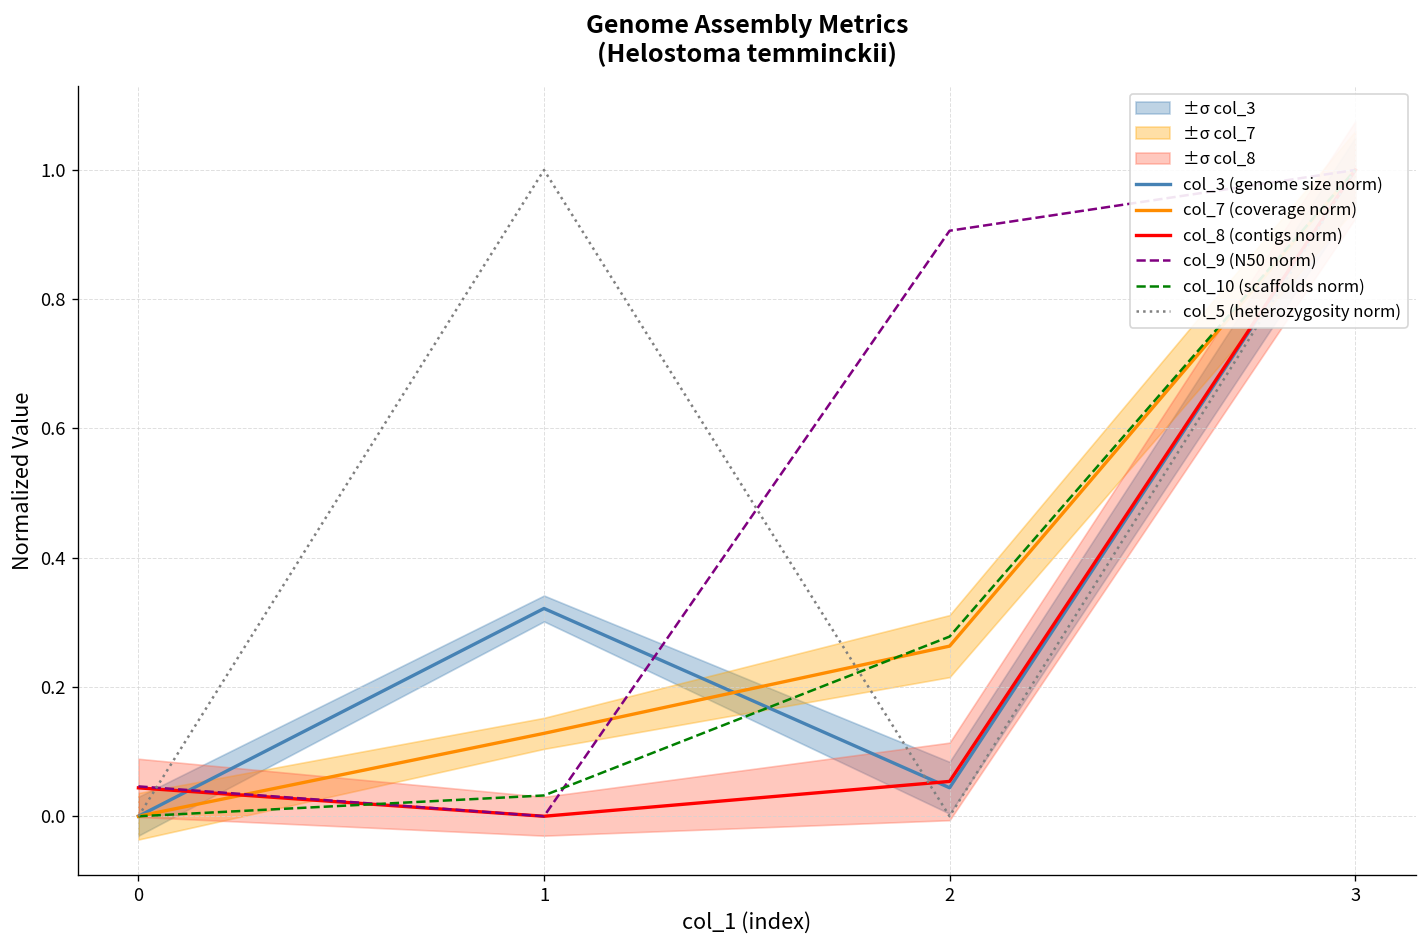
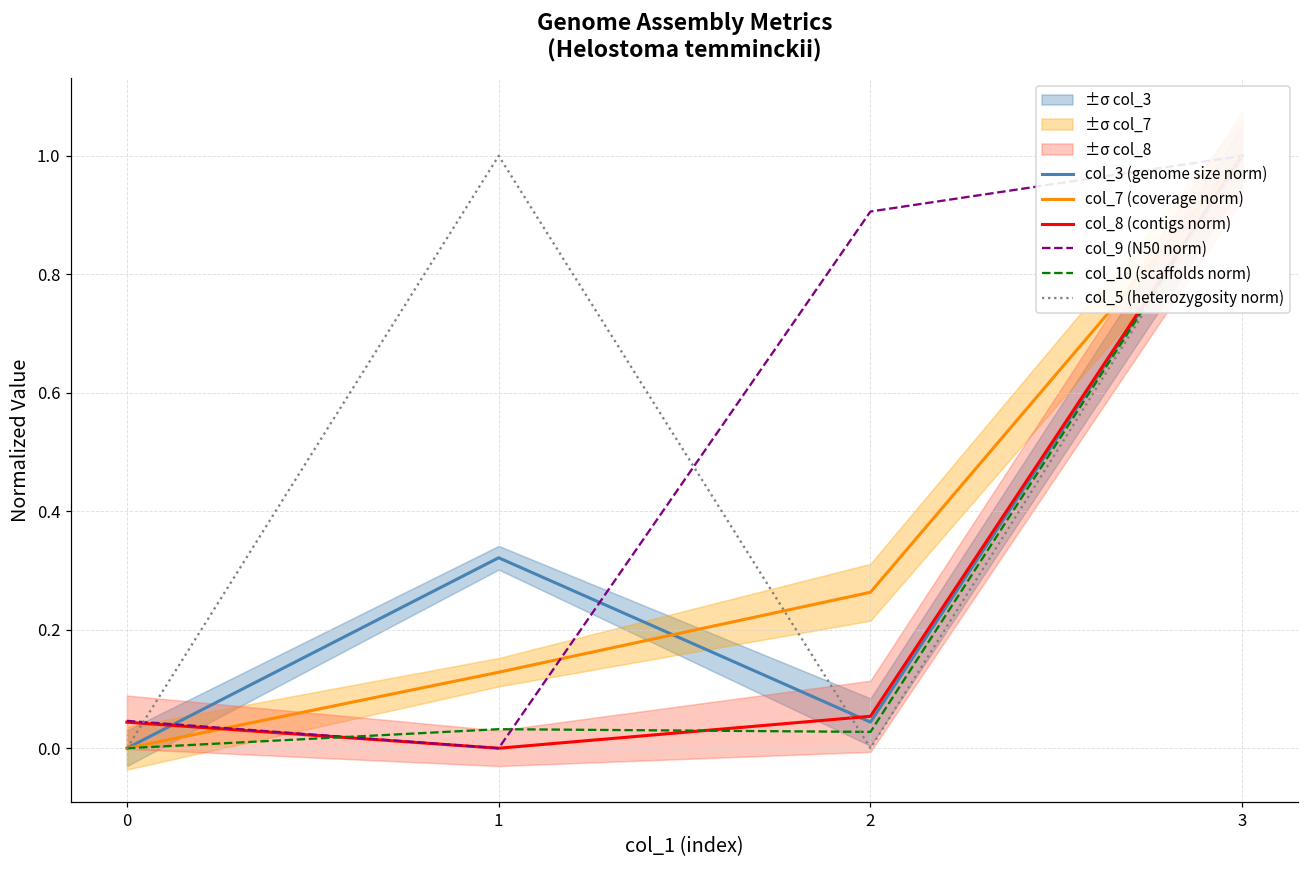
  {
    "col_8 (contigs norm)": {
      "2": 0.05
    },
    "col_9 (N50 norm)": {
      "2": 0.91
    },
    "col_10 (scaffolds norm)": {
-     "2": 0.28
+     "2": 0.03
    },
    "col_5 (heterozygosity norm)": {
      "1": 1.00,
      "2": 0.00
    }
  }
